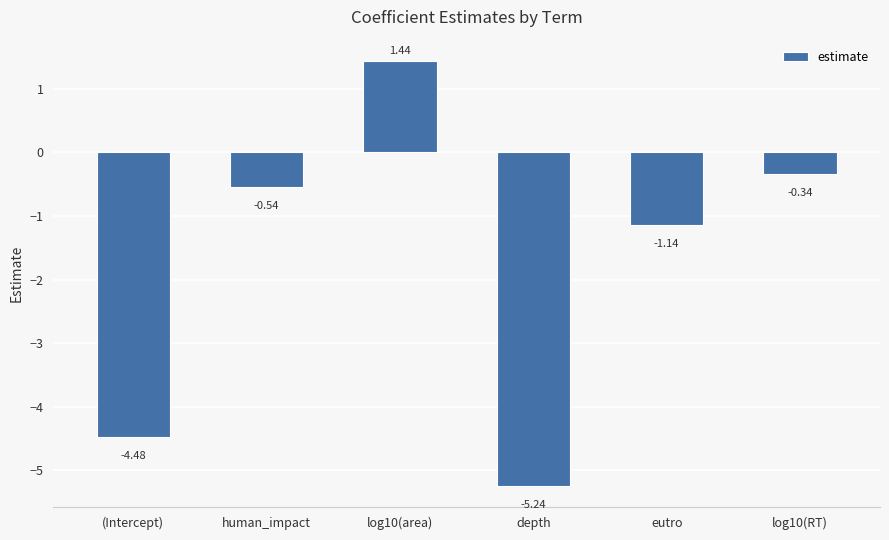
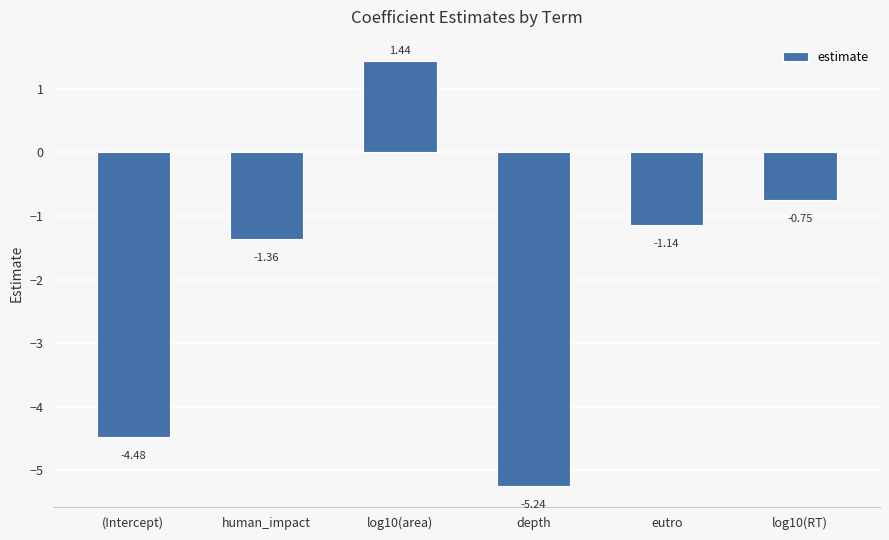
  {
    "(Intercept)": -4.48,
-   "human_impact": -0.54,
+   "human_impact": -1.36,
    "log10(area)": 1.44,
    "depth": -5.24,
    "eutro": -1.14,
-   "log10(RT)": -0.34
+   "log10(RT)": -0.75
  }
